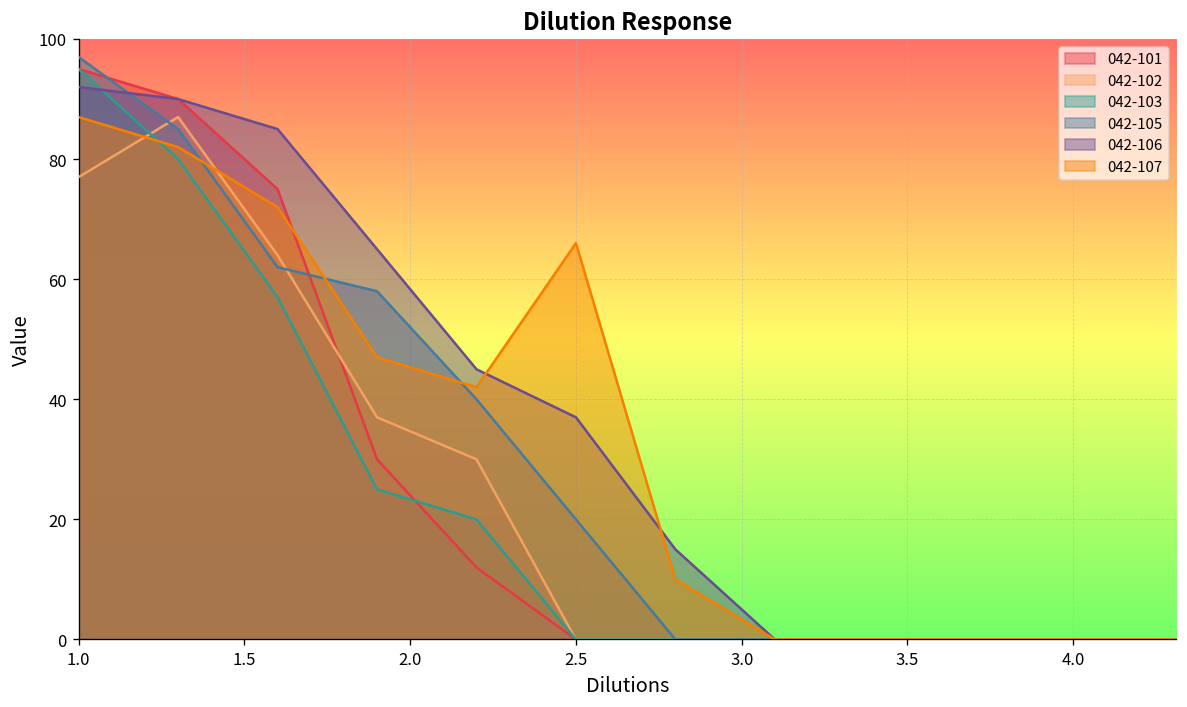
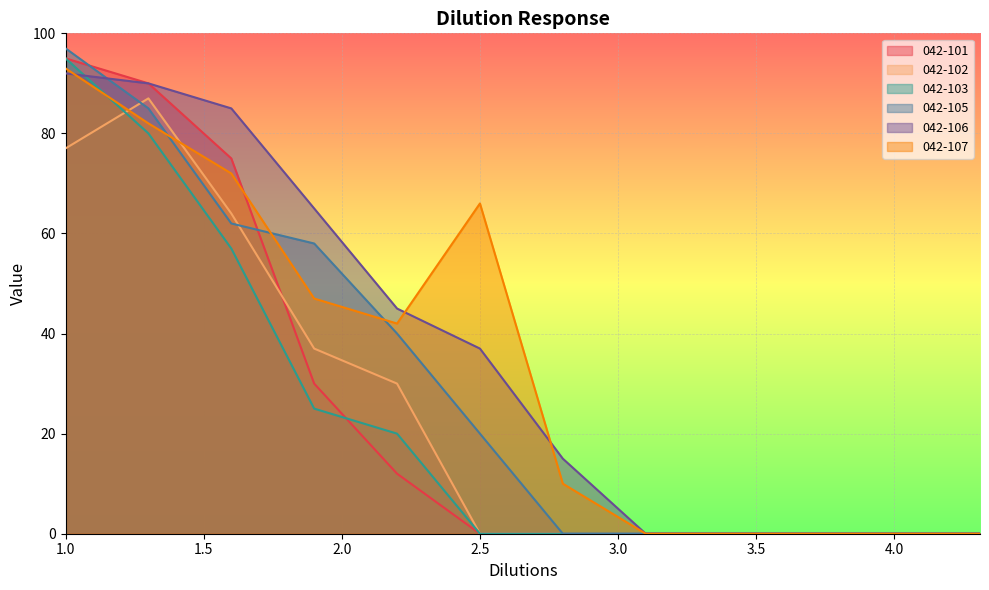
  {
    "042-102": {
      "1.0": 77
    },
    "042-107": {
-     "1.0": 87,
+     "1.0": 93,
      "2.5": 66
    }
  }
